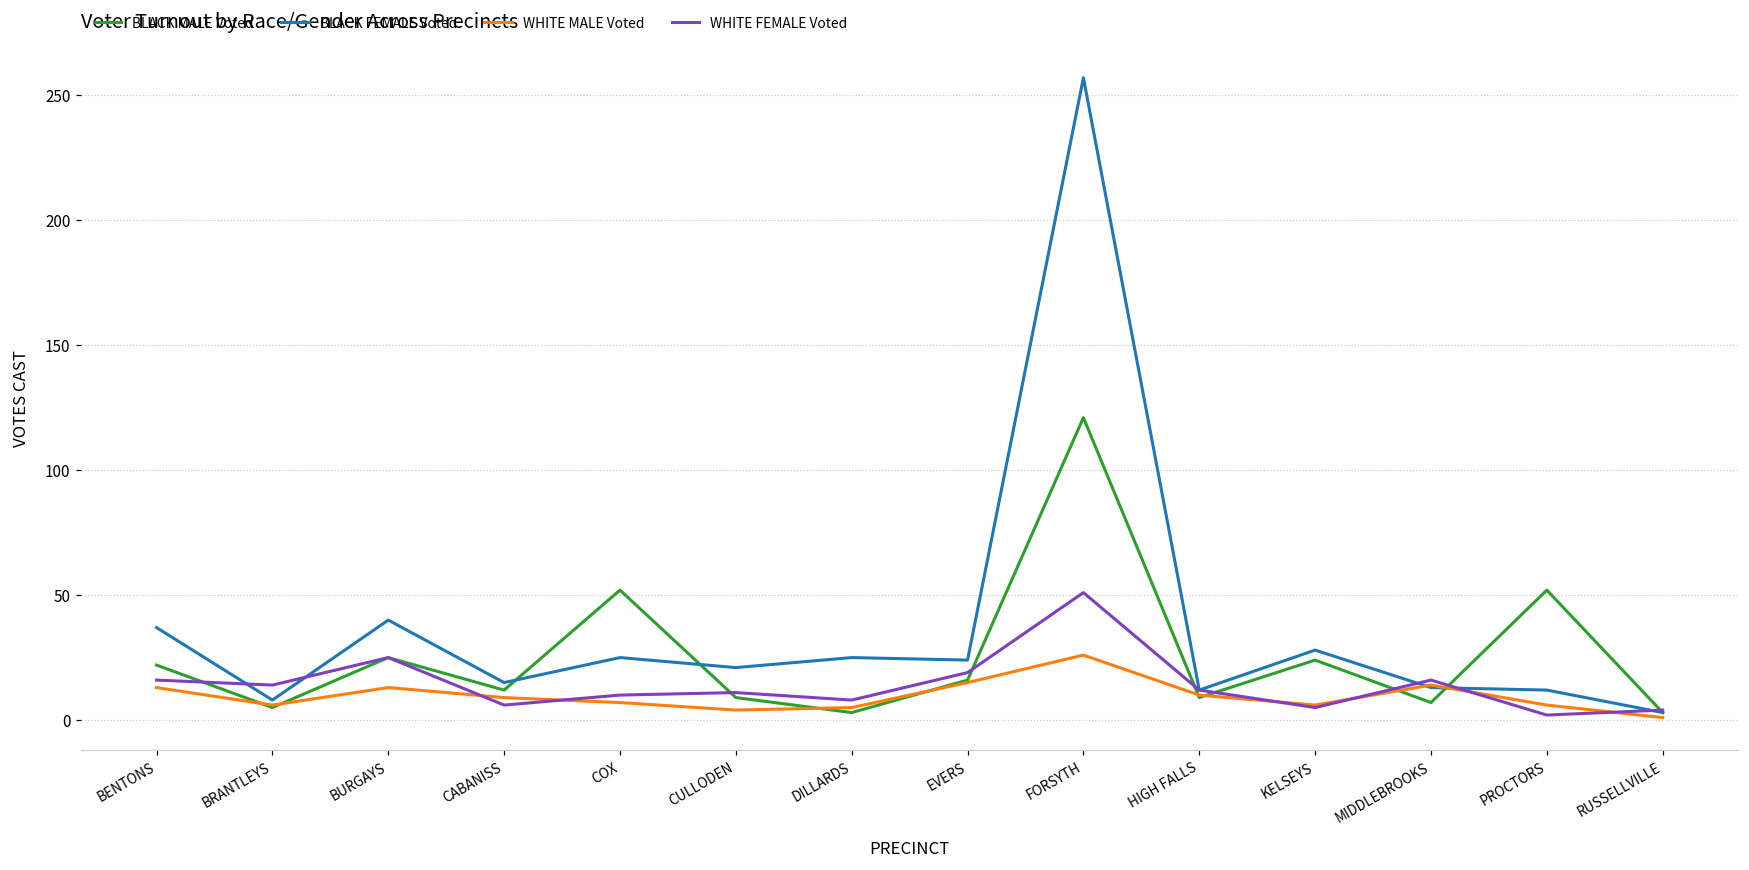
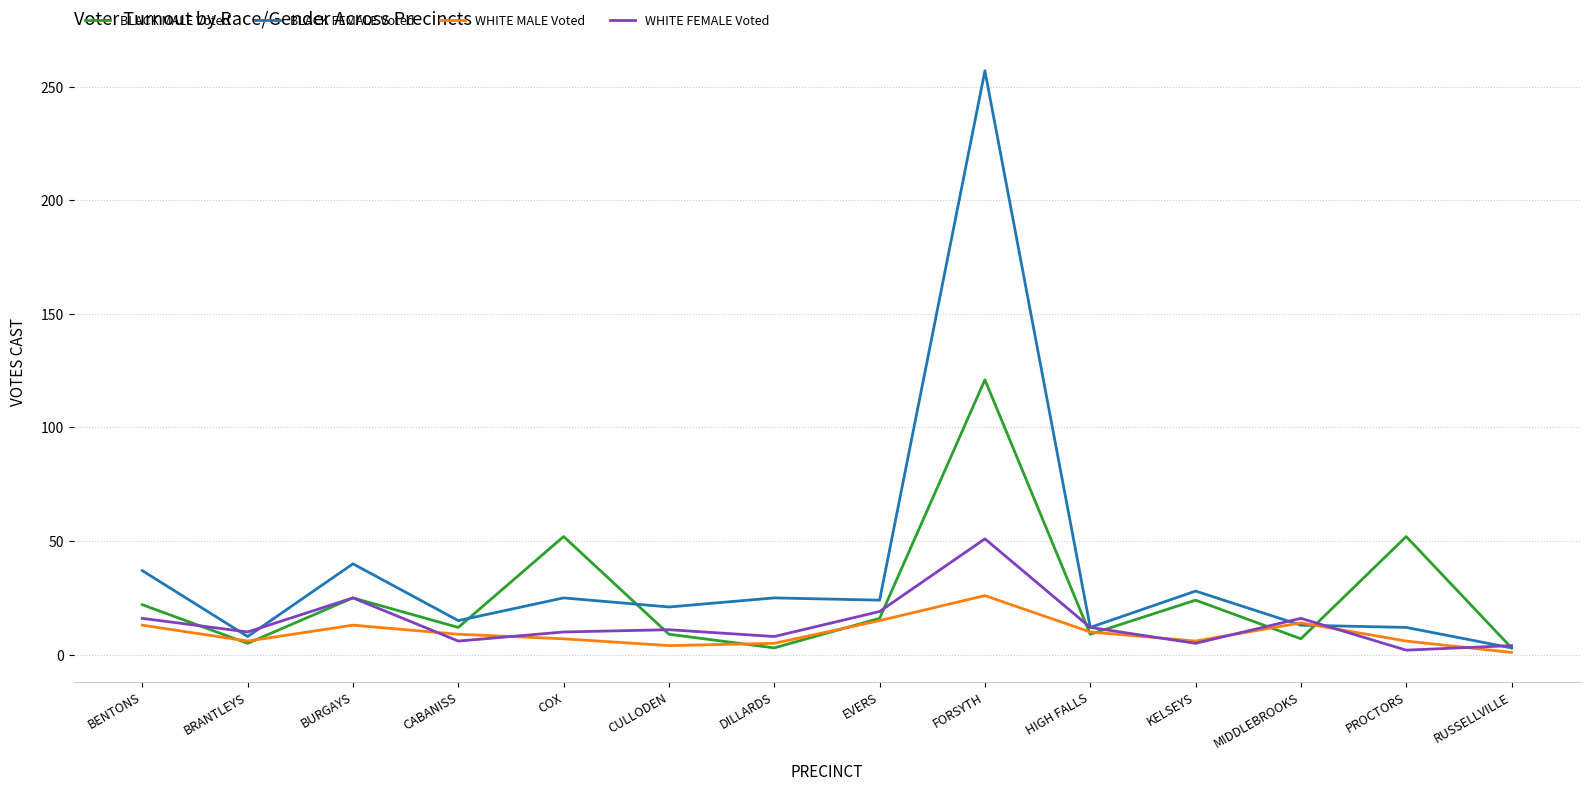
  {
    "BLACK MALE Voted": {
      "BENTONS": 22,
      "CABANISS": 12,
      "COX": 52,
      "CULLODEN": 9,
      "DILLARDS": 3,
      "FORSYTH": 121,
      "KELSEYS": 24,
      "MIDDLEBROOKS": 7,
      "PROCTORS": 52
    },
    "BLACK FEMALE Voted": {
      "BENTONS": 37,
      "BRANTLEYS": 8,
      "BURGAYS": 40,
      "CABANISS": 15,
      "COX": 25,
      "CULLODEN": 21,
      "DILLARDS": 25,
      "EVERS": 24,
      "FORSYTH": 257,
      "KELSEYS": 28,
      "PROCTORS": 12
    },
    "WHITE MALE Voted": {
      "BENTONS": 13,
      "BURGAYS": 13,
      "CABANISS": 9,
      "COX": 7,
      "CULLODEN": 4,
      "DILLARDS": 5,
      "FORSYTH": 26,
      "PROCTORS": 6,
      "RUSSELLVILLE": 1
    },
    "WHITE FEMALE Voted": {
      "BENTONS": 16,
-     "BRANTLEYS": 14,
+     "BRANTLEYS": 10,
      "CABANISS": 6,
      "COX": 10,
      "CULLODEN": 11,
      "DILLARDS": 8,
      "EVERS": 19,
      "FORSYTH": 51,
      "MIDDLEBROOKS": 16,
      "PROCTORS": 2
    }
  }
